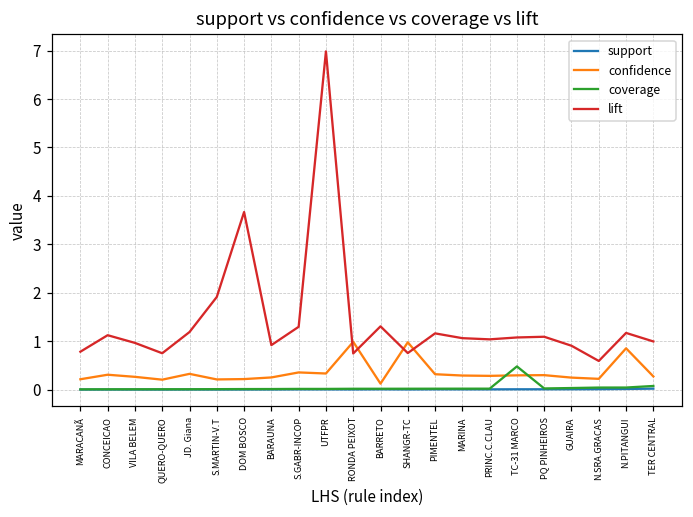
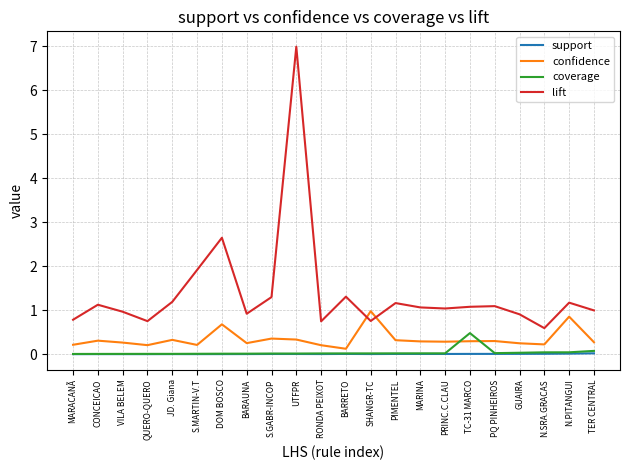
  {
    "support": {
      "TC-31 MARCO": 0.0
    },
    "confidence": {
      "MARACANÃ": 0.2,
      "CONCEICAO": 0.3,
      "VILA BELEM": 0.3,
      "QUERO-QUERO": 0.2,
      "JD. Giana": 0.3,
      "S.MARTIN-V.T": 0.2,
-     "DOM BOSCO": 0.2,
+     "DOM BOSCO": 0.7,
      "BARAUNA": 0.3,
      "S.GABR-INCOP": 0.4,
      "UTFPR": 0.3,
-     "RONDA PEIXOT": 1.0,
+     "RONDA PEIXOT": 0.2,
      "BARRETO": 0.1,
      "SHANGR-TC": 1.0,
      "PIMENTEL": 0.3,
      "MARINA": 0.3,
      "PRINC.C.CLAU": 0.3,
      "TC-31 MARCO": 0.3,
      "PQ PINHEIROS": 0.3,
      "GUAIRA": 0.2,
      "N.SRA.GRACAS": 0.2,
      "N.PITANGUI": 0.9,
      "TER CENTRAL": 0.3
    },
    "coverage": {
      "TC-31 MARCO": 0.5
    },
    "lift": {
      "MARACANÃ": 0.8,
      "CONCEICAO": 1.1,
      "VILA BELEM": 1.0,
      "QUERO-QUERO": 0.8,
      "JD. Giana": 1.2,
      "S.MARTIN-V.T": 1.9,
-     "DOM BOSCO": 3.7,
+     "DOM BOSCO": 2.6,
      "BARAUNA": 0.9,
      "S.GABR-INCOP": 1.3,
      "UTFPR": 7.0,
      "RONDA PEIXOT": 0.7,
      "BARRETO": 1.3,
      "SHANGR-TC": 0.8,
      "PIMENTEL": 1.2,
      "MARINA": 1.1,
      "PRINC.C.CLAU": 1.0,
      "TC-31 MARCO": 1.1,
      "PQ PINHEIROS": 1.1,
      "GUAIRA": 0.9,
      "N.SRA.GRACAS": 0.6,
      "N.PITANGUI": 1.2,
      "TER CENTRAL": 1.0
    }
  }
